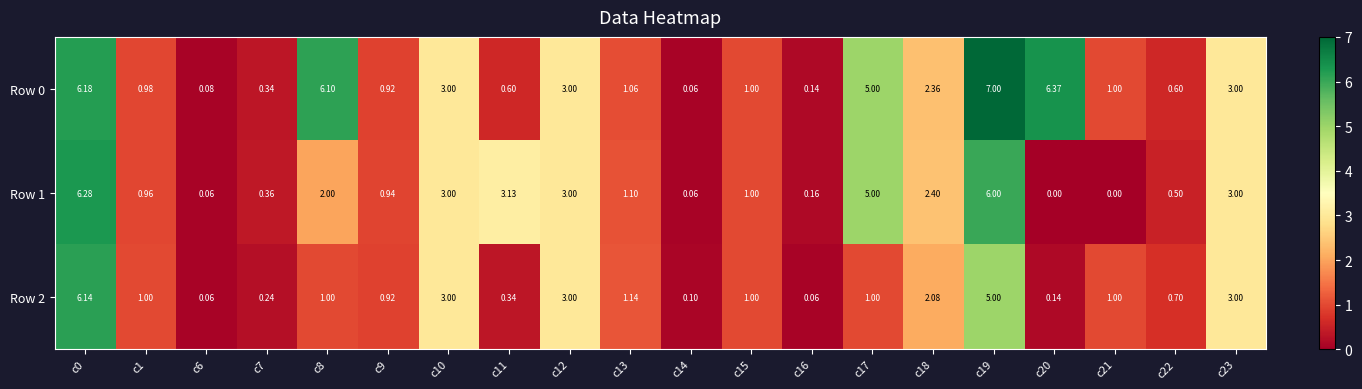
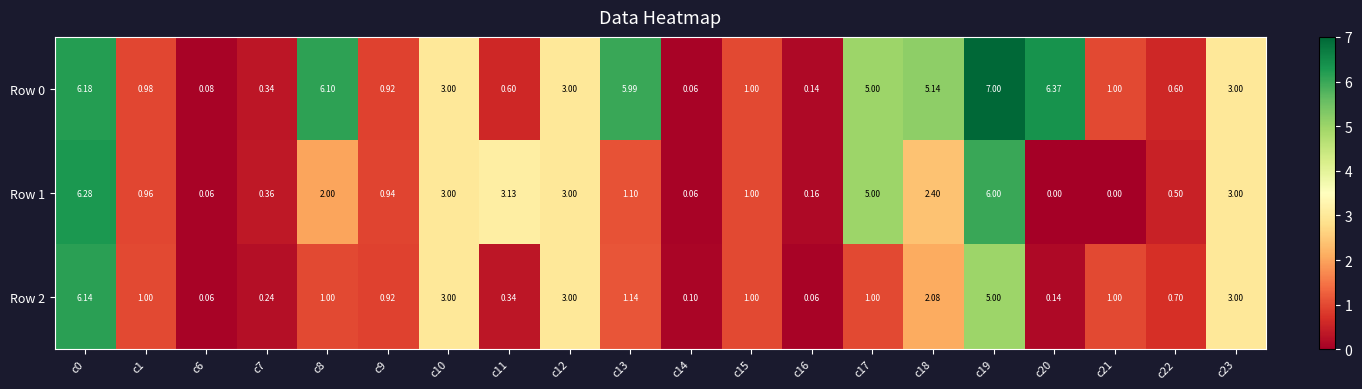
  {
    "Row 0": {
      "c0": 6.18,
      "c1": 0.98,
      "c6": 0.08,
      "c7": 0.34,
      "c8": 6.10,
      "c9": 0.92,
      "c10": 3.00,
      "c11": 0.60,
      "c12": 3.00,
-     "c13": 1.06,
+     "c13": 5.99,
      "c14": 0.06,
      "c15": 1.00,
      "c16": 0.14,
      "c17": 5.00,
-     "c18": 2.36,
+     "c18": 5.14,
      "c19": 7.00,
      "c20": 6.37,
      "c21": 1.00,
      "c22": 0.60,
      "c23": 3.00
    },
    "Row 1": {
      "c0": 6.28,
      "c1": 0.96,
      "c6": 0.06,
      "c7": 0.36,
      "c8": 2.00,
      "c9": 0.94,
      "c10": 3.00,
      "c11": 3.13,
      "c12": 3.00,
      "c13": 1.10,
      "c14": 0.06,
      "c15": 1.00,
      "c16": 0.16,
      "c17": 5.00,
      "c18": 2.40,
      "c19": 6.00,
      "c20": 0.00,
      "c21": 0.00,
      "c22": 0.50,
      "c23": 3.00
    },
    "Row 2": {
      "c0": 6.14,
      "c1": 1.00,
      "c6": 0.06,
      "c7": 0.24,
      "c8": 1.00,
      "c9": 0.92,
      "c10": 3.00,
      "c11": 0.34,
      "c12": 3.00,
      "c13": 1.14,
      "c14": 0.10,
      "c15": 1.00,
      "c16": 0.06,
      "c17": 1.00,
      "c18": 2.08,
      "c19": 5.00,
      "c20": 0.14,
      "c21": 1.00,
      "c22": 0.70,
      "c23": 3.00
    }
  }
